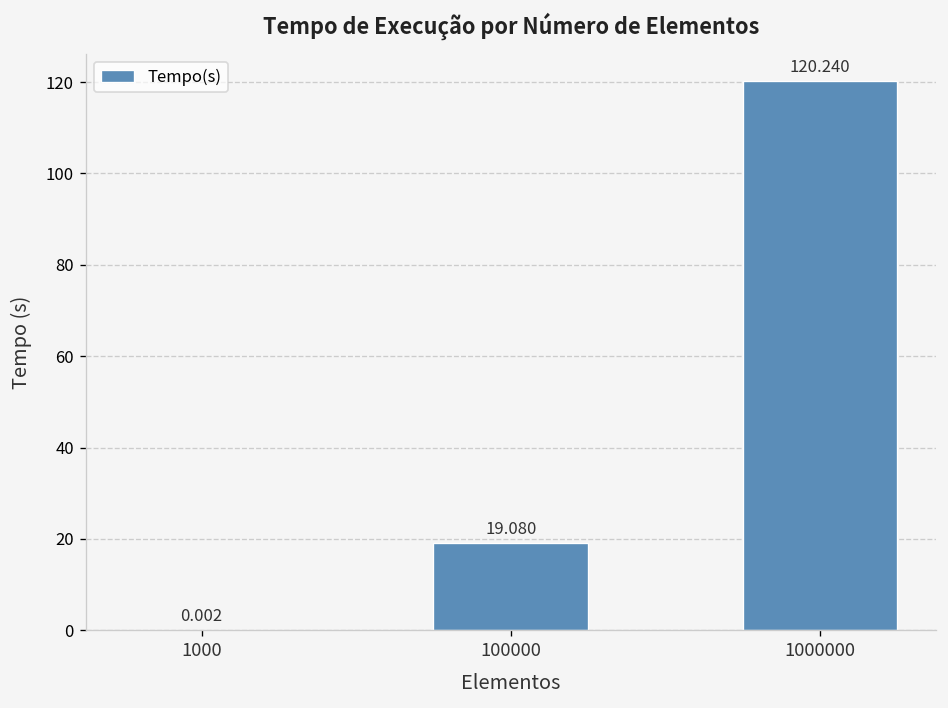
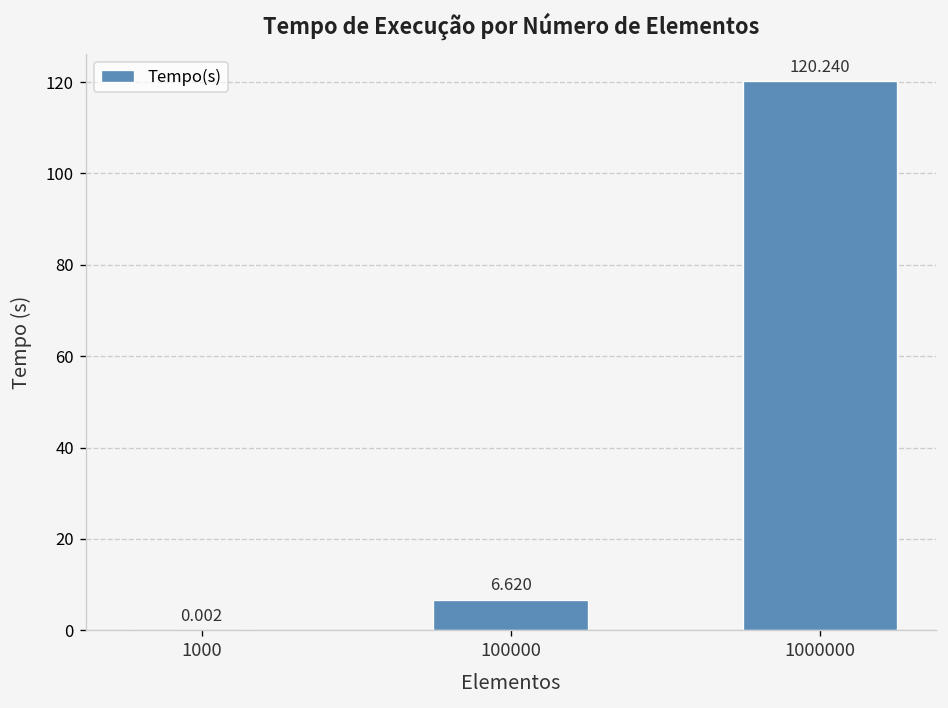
  {
    "1000": 0.002,
-   "100000": 19.080,
+   "100000": 6.620,
    "1000000": 120.240
  }
